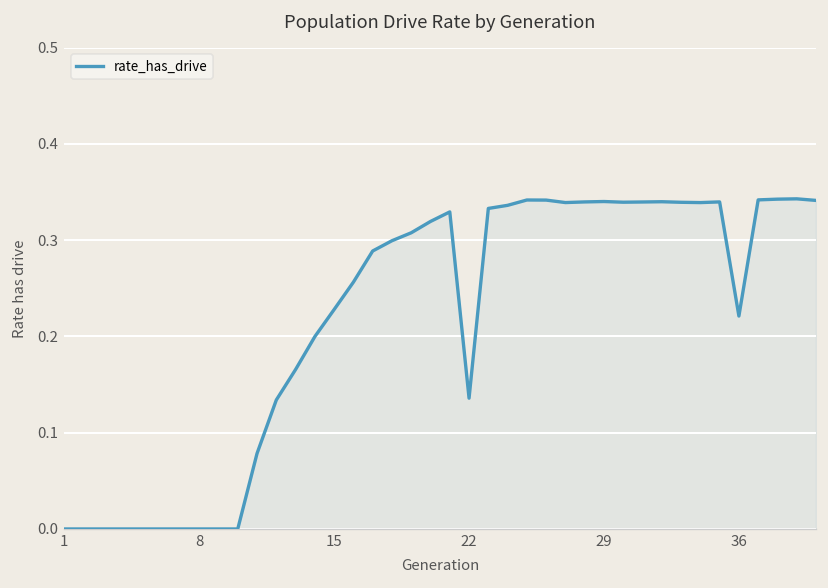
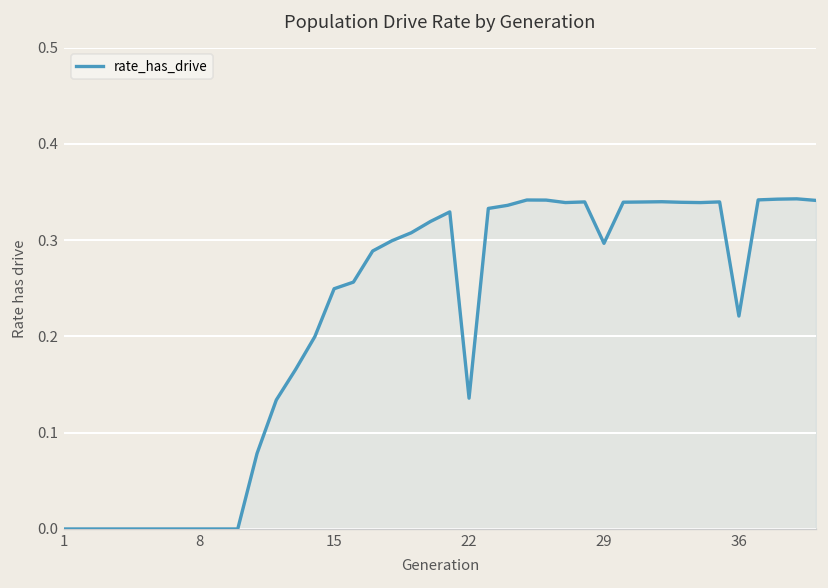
  {
    "1": 0.00,
    "8": 0.00,
-   "15": 0.23,
+   "15": 0.25,
    "22": 0.14,
-   "29": 0.34,
+   "29": 0.30,
    "36": 0.22
  }
